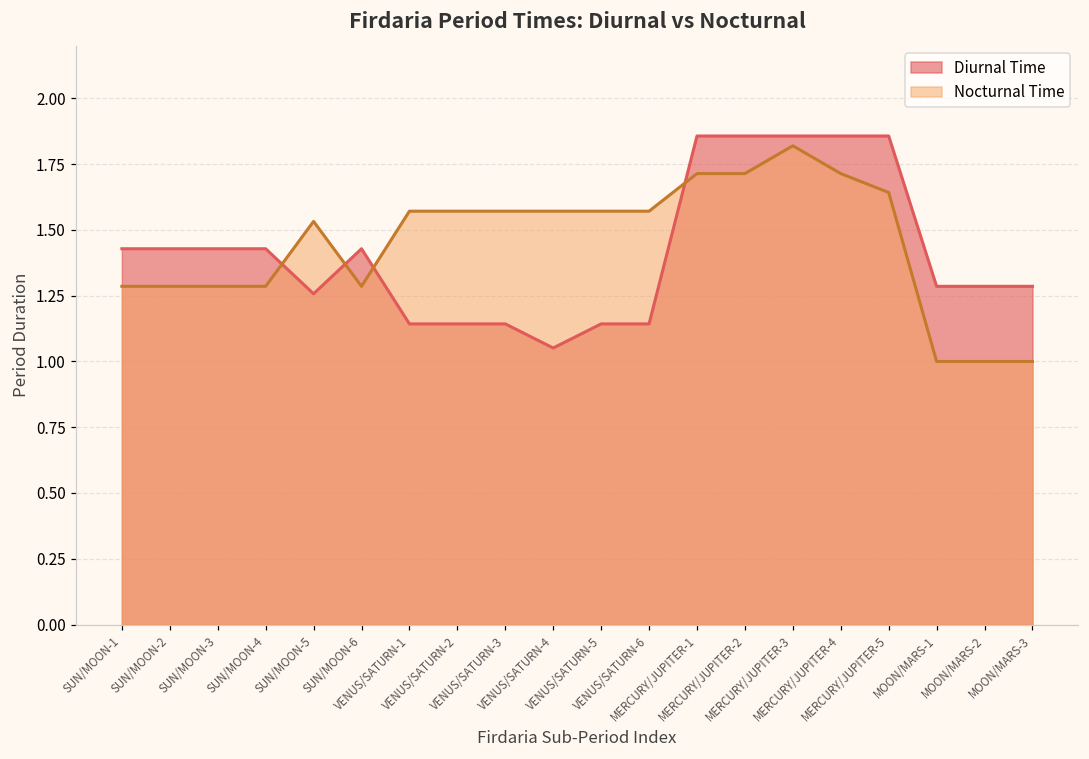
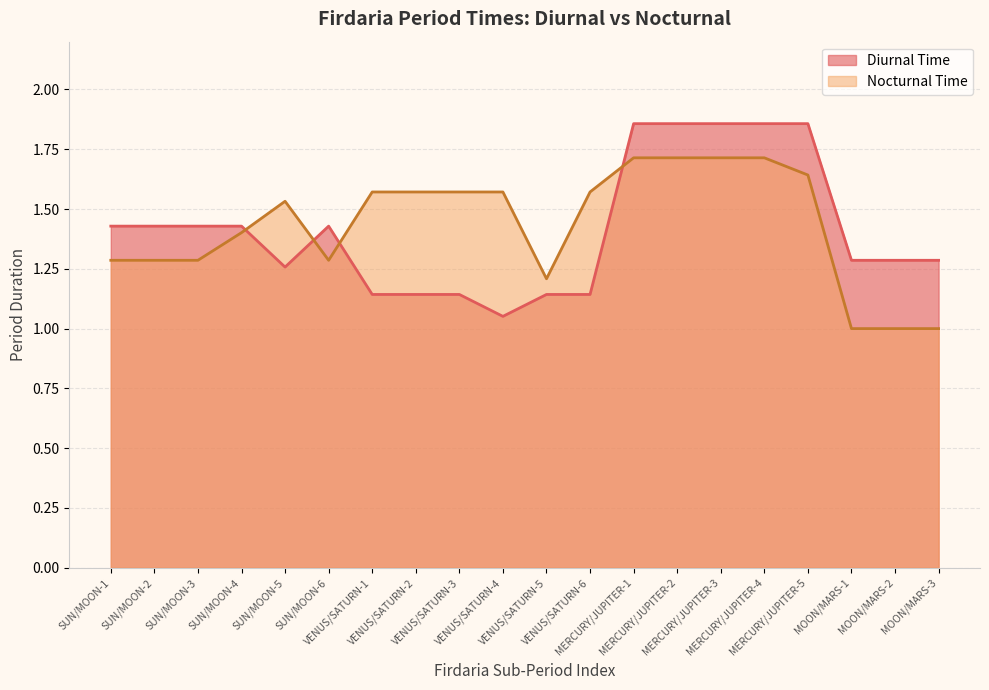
  {
    "Diurnal Time": {
      "SUN/MOON-1": 1.43,
      "SUN/MOON-2": 1.43,
      "SUN/MOON-3": 1.43,
      "SUN/MOON-4": 1.43,
      "SUN/MOON-5": 1.26,
      "SUN/MOON-6": 1.43,
      "VENUS/SATURN-1": 1.14,
      "VENUS/SATURN-2": 1.14,
      "VENUS/SATURN-3": 1.14,
      "VENUS/SATURN-4": 1.05,
      "VENUS/SATURN-5": 1.14,
      "VENUS/SATURN-6": 1.14,
      "MERCURY/JUPITER-1": 1.86,
      "MERCURY/JUPITER-2": 1.86,
      "MERCURY/JUPITER-3": 1.86,
      "MERCURY/JUPITER-4": 1.86,
      "MERCURY/JUPITER-5": 1.86,
      "MOON/MARS-1": 1.29,
      "MOON/MARS-2": 1.29,
      "MOON/MARS-3": 1.29
    },
    "Nocturnal Time": {
      "SUN/MOON-1": 1.29,
      "SUN/MOON-2": 1.29,
      "SUN/MOON-3": 1.29,
-     "SUN/MOON-4": 1.29,
+     "SUN/MOON-4": 1.40,
      "SUN/MOON-5": 1.53,
      "SUN/MOON-6": 1.29,
      "VENUS/SATURN-1": 1.57,
      "VENUS/SATURN-2": 1.57,
      "VENUS/SATURN-3": 1.57,
      "VENUS/SATURN-4": 1.57,
-     "VENUS/SATURN-5": 1.57,
+     "VENUS/SATURN-5": 1.21,
      "VENUS/SATURN-6": 1.57,
      "MERCURY/JUPITER-1": 1.71,
      "MERCURY/JUPITER-2": 1.71,
-     "MERCURY/JUPITER-3": 1.82,
+     "MERCURY/JUPITER-3": 1.71,
      "MERCURY/JUPITER-4": 1.71,
      "MERCURY/JUPITER-5": 1.64,
      "MOON/MARS-1": 1.00,
      "MOON/MARS-2": 1.00,
      "MOON/MARS-3": 1.00
    }
  }
